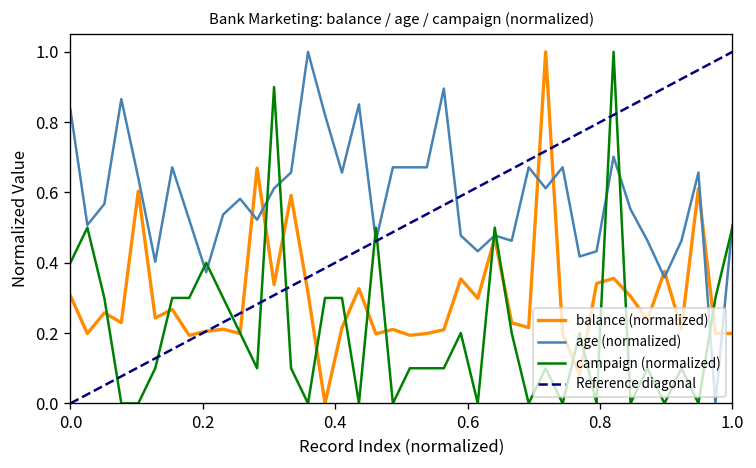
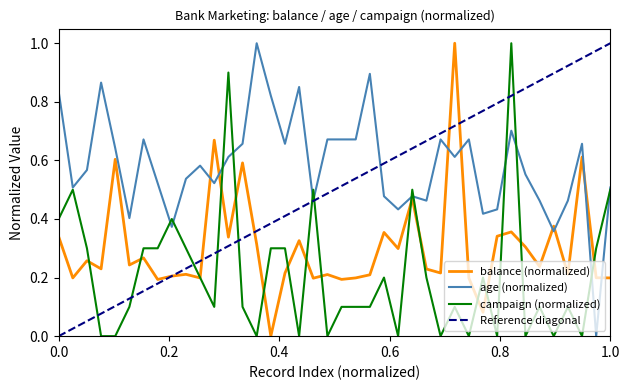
  {
    "balance (normalized)": {
-     "0.0": 0.31,
+     "0.0": 0.34,
      "1.0": 0.20
    },
    "age (normalized)": {
      "0.0": 0.84
    },
    "campaign (normalized)": {
      "0.0": 0.40
    },
    "Reference diagonal": {
      "0.0": 0.00,
      "1.0": 1.00
    }
  }
